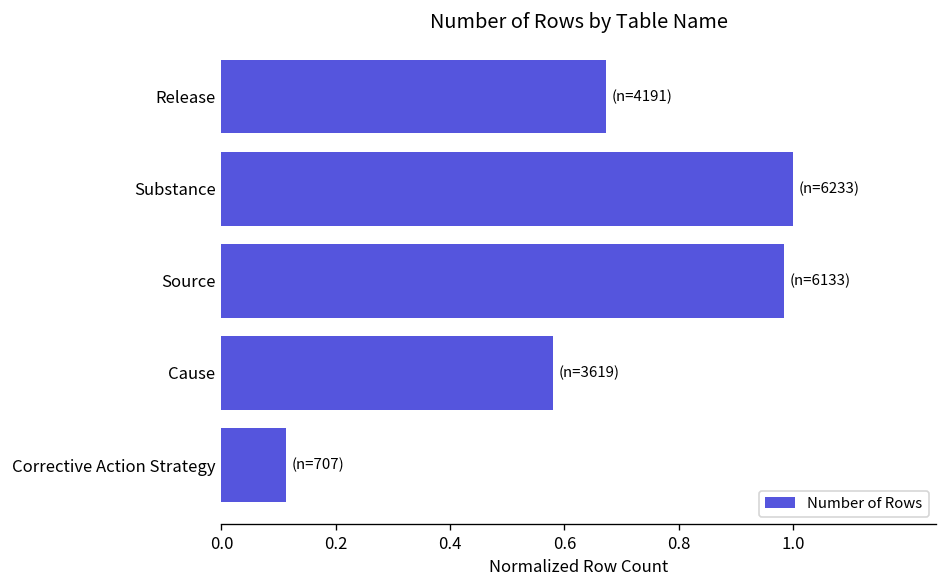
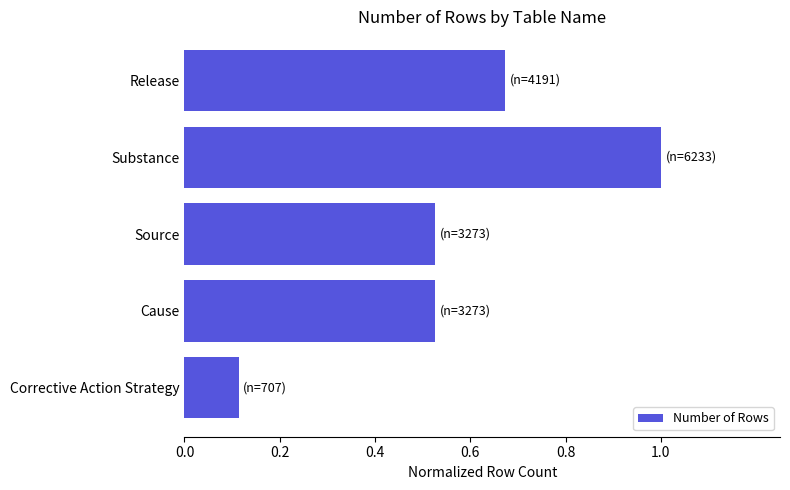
  {
-   "Source": 6133,
-   "Cause": 3619
+   "Source": 3273,
+   "Cause": 3273
  }
